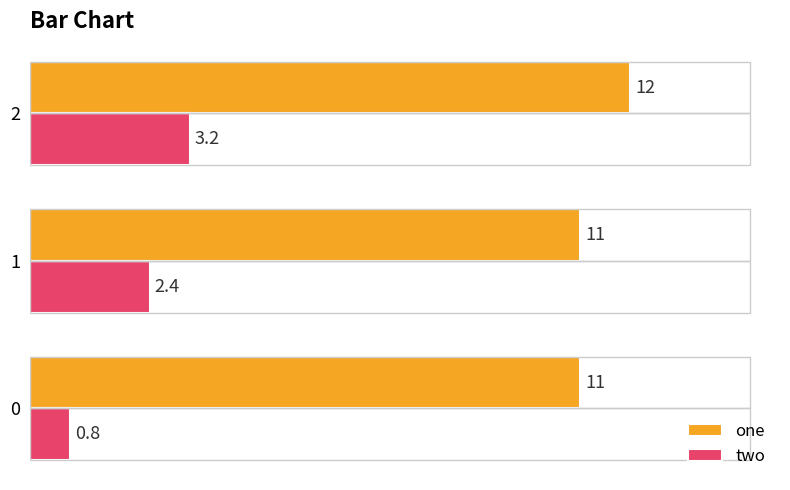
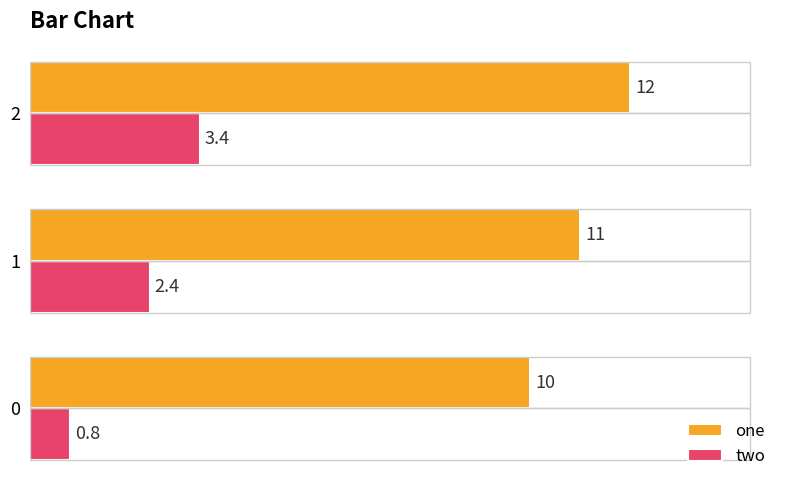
  {
    "one": {
      "2": 12,
      "1": 11,
-     "0": 11
+     "0": 10
    },
    "two": {
-     "2": 3.2,
+     "2": 3.4,
      "1": 2.4,
      "0": 0.8
    }
  }
